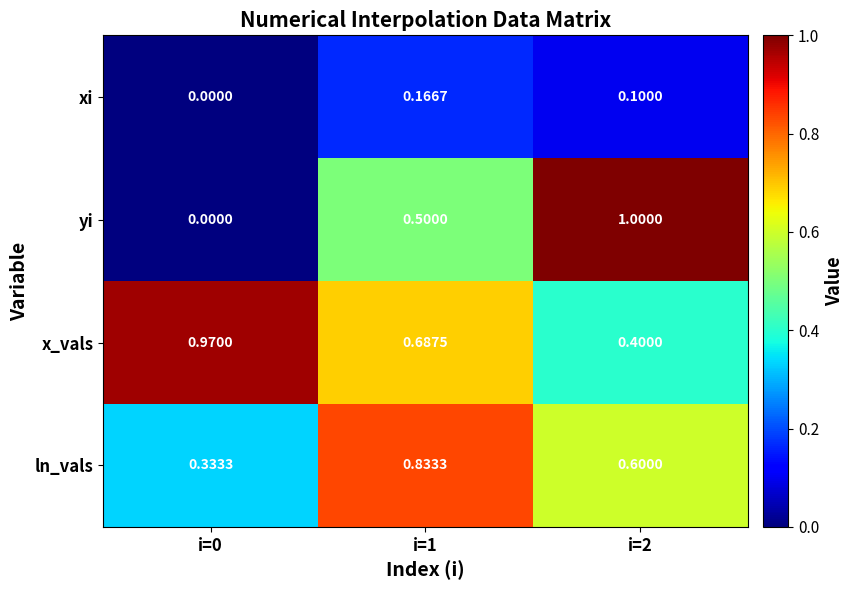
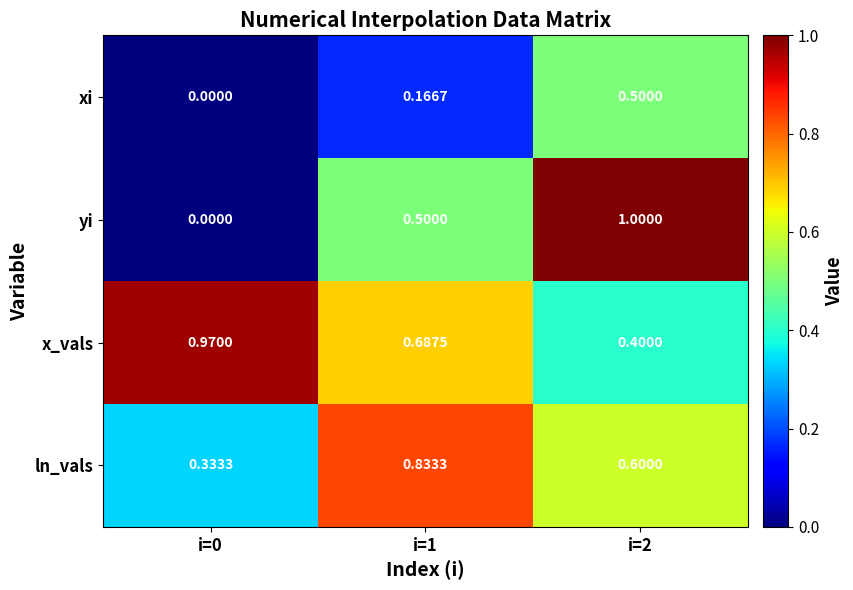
  {
    "xi": {
      "i=0": 0.0000,
      "i=1": 0.1667,
-     "i=2": 0.1000
+     "i=2": 0.5000
    },
    "yi": {
      "i=0": 0.0000,
      "i=1": 0.5000,
      "i=2": 1.0000
    },
    "x_vals": {
      "i=0": 0.9700,
      "i=1": 0.6875,
      "i=2": 0.4000
    },
    "ln_vals": {
      "i=0": 0.3333,
      "i=1": 0.8333,
      "i=2": 0.6000
    }
  }
